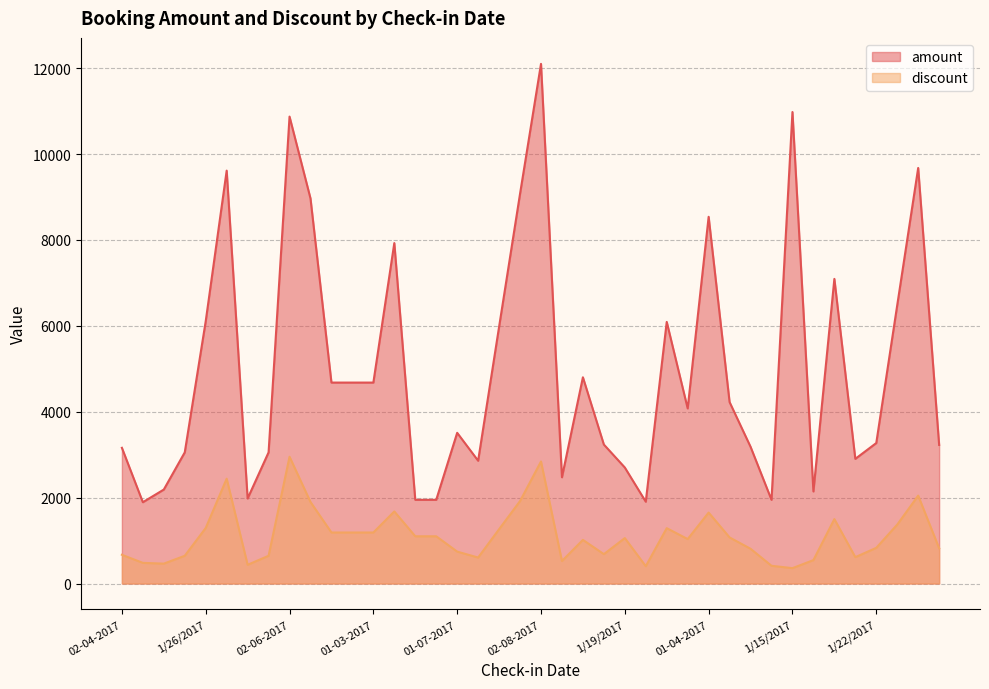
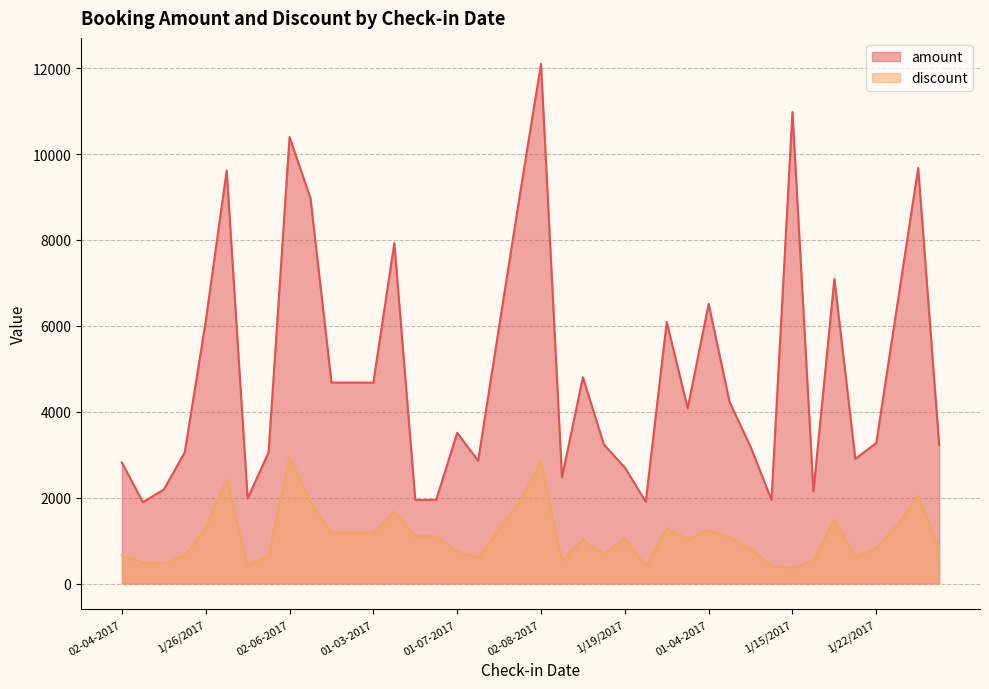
  {
    "amount": {
-     "02-04-2017": 3200,
-     "02-06-2017": 10900,
+     "02-04-2017": 2800,
+     "02-06-2017": 10400,
      "02-08-2017": 12100,
      "1/19/2017": 2700,
-     "01-04-2017": 8500,
+     "01-04-2017": 6500,
      "1/15/2017": 11000
    },
    "discount": {
      "02-04-2017": 700,
      "02-06-2017": 3000,
      "02-08-2017": 2800,
      "1/19/2017": 1100,
-     "01-04-2017": 1700,
+     "01-04-2017": 1200,
      "1/15/2017": 400
    }
  }
